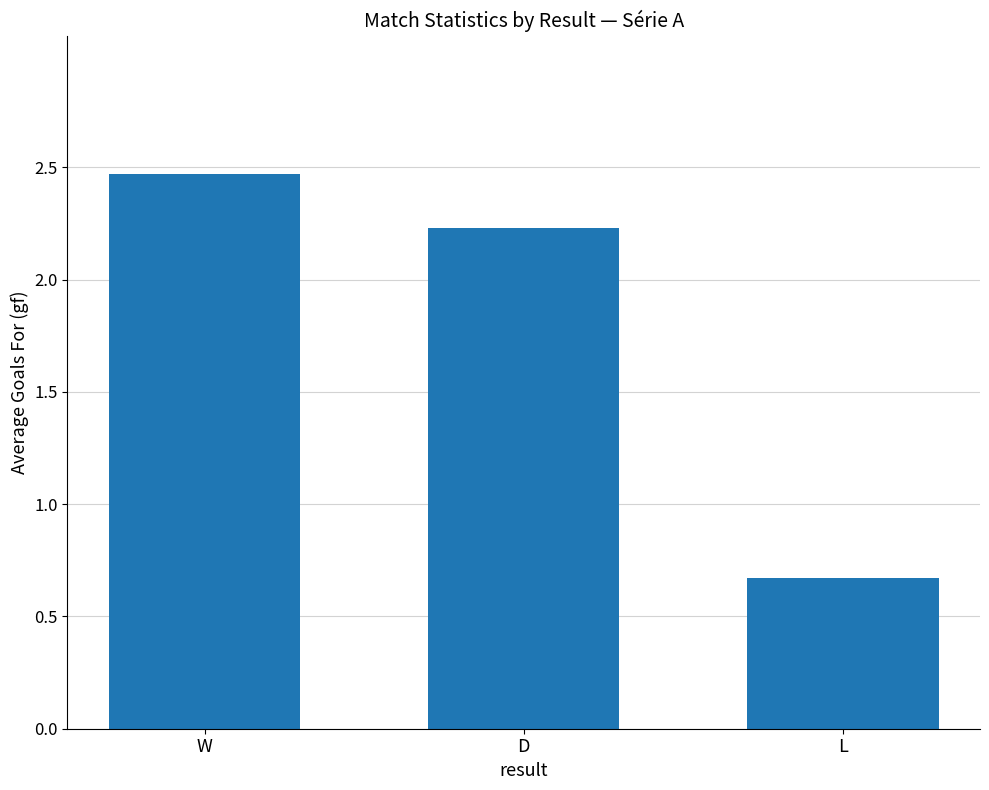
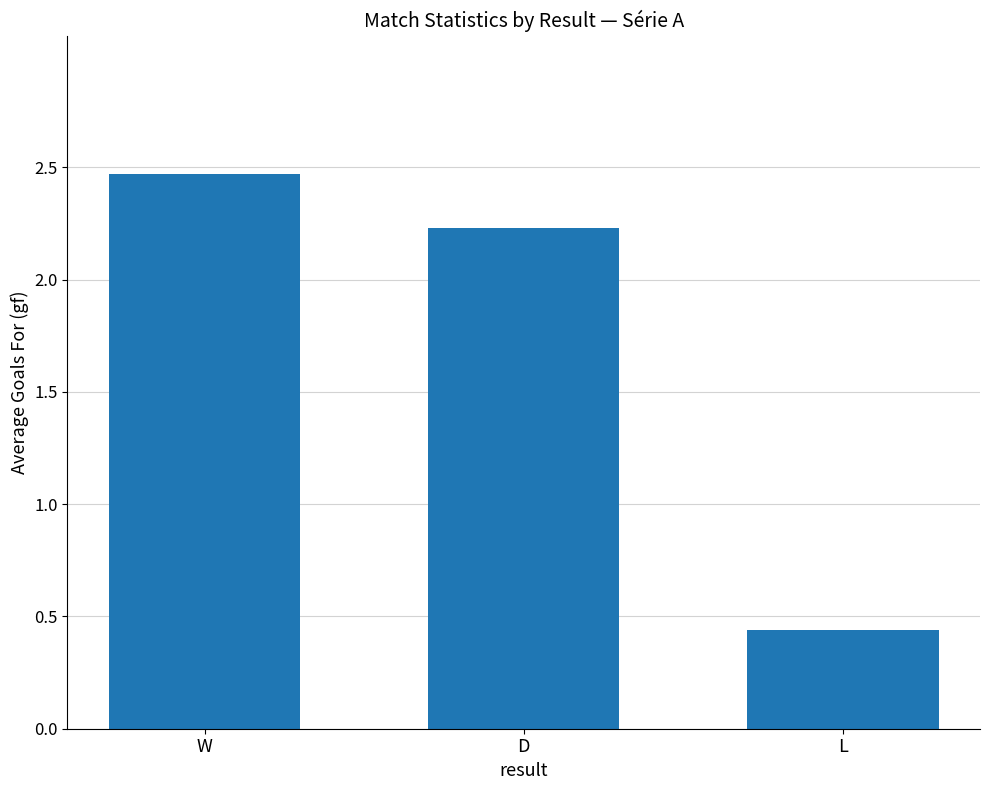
  {
    "W": 2.47,
    "D": 2.23,
-   "L": 0.67
+   "L": 0.44
  }
